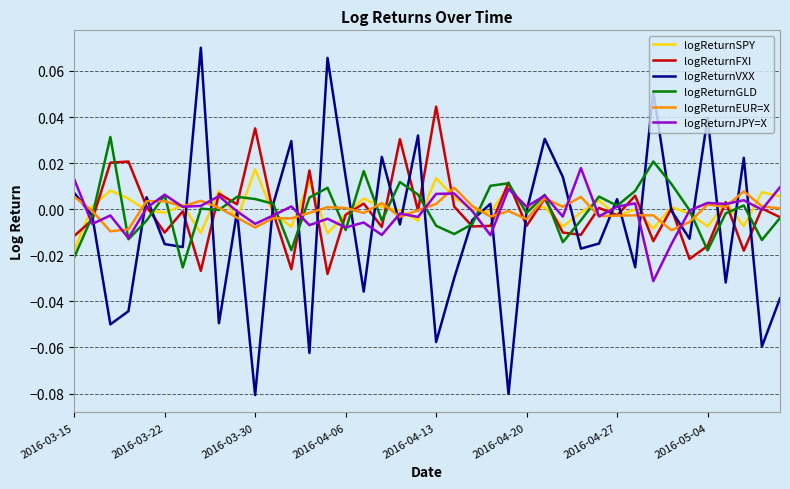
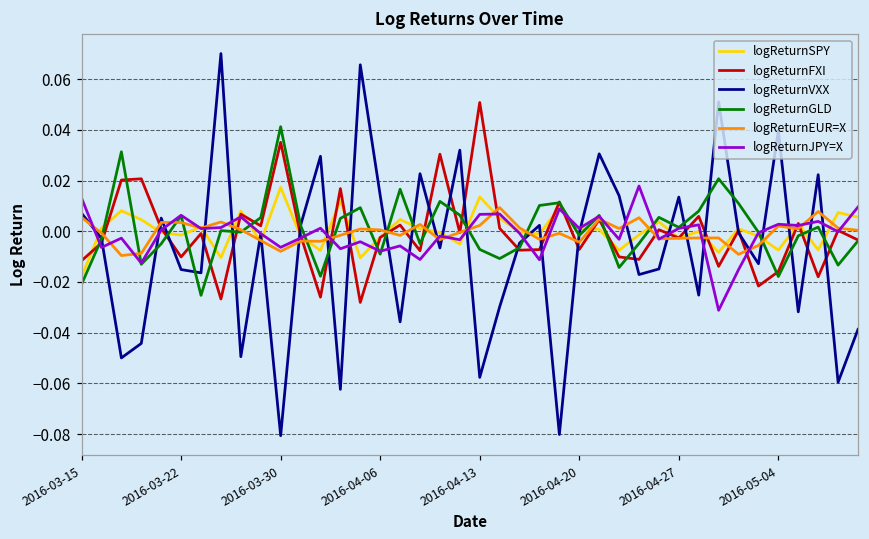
  {
    "logReturnSPY": {
      "2016-03-15": -0.018,
      "2016-03-22": -0.002,
      "2016-03-30": 0.017,
      "2016-04-13": 0.014,
      "2016-05-04": -0.007
    },
    "logReturnFXI": {
      "2016-03-15": -0.012,
      "2016-03-22": -0.010,
      "2016-03-30": 0.035,
-     "2016-04-13": 0.045,
+     "2016-04-13": 0.051,
      "2016-04-20": -0.007,
      "2016-05-04": -0.016
    },
    "logReturnVXX": {
      "2016-03-15": 0.007,
      "2016-03-22": -0.015,
      "2016-03-30": -0.081,
      "2016-04-06": 0.014,
      "2016-04-13": -0.058,
-     "2016-04-27": 0.004
+     "2016-04-27": 0.013
    },
    "logReturnGLD": {
      "2016-03-15": -0.021,
-     "2016-03-30": 0.004,
+     "2016-03-30": 0.041,
      "2016-04-06": -0.009,
      "2016-04-13": -0.007,
      "2016-05-04": -0.018
    },
    "logReturnEUR=X": {
      "2016-03-15": 0.005,
      "2016-03-22": 0.003,
      "2016-03-30": -0.008,
      "2016-04-06": 0.001,
      "2016-04-13": 0.002,
      "2016-04-20": -0.004
    },
    "logReturnJPY=X": {
      "2016-03-15": 0.013,
      "2016-03-30": -0.006,
      "2016-04-06": -0.008,
      "2016-04-13": 0.007
    }
  }
